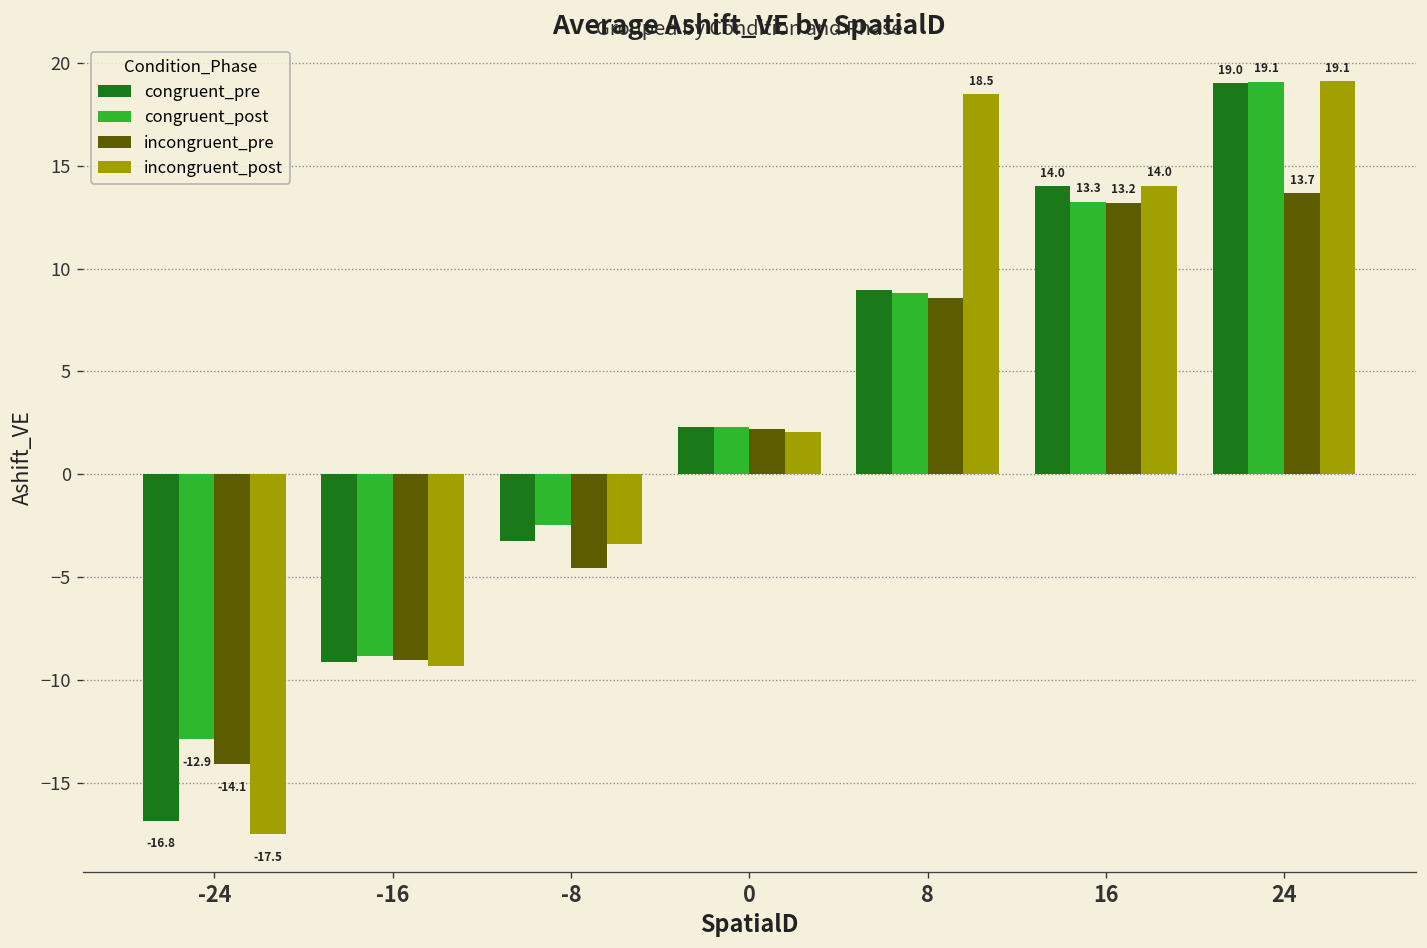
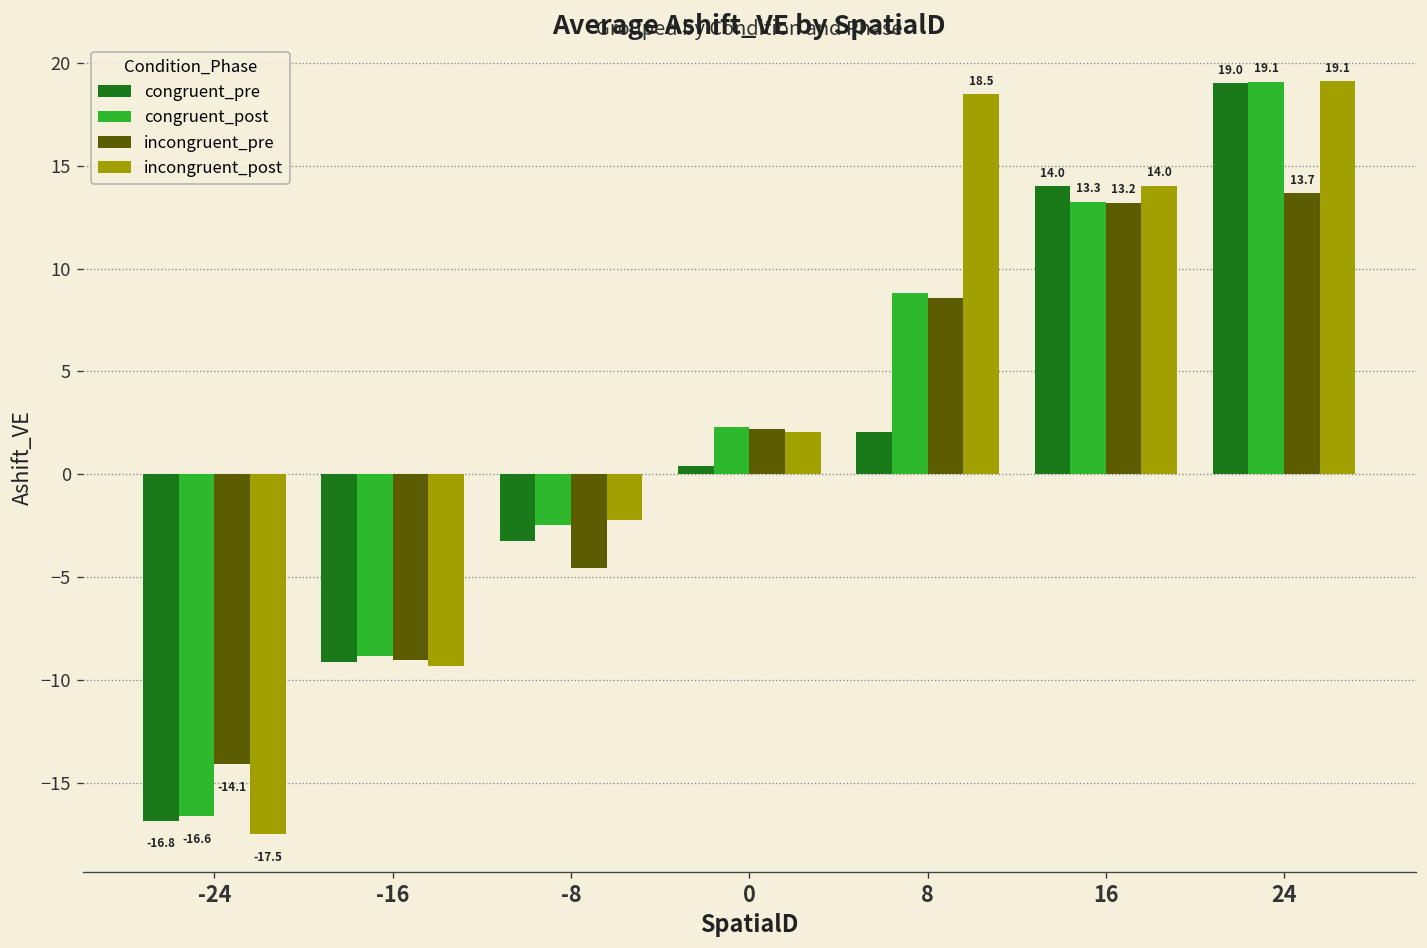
  {
    "congruent_pre": {
      "-16": -9.1,
      "-8": -3.2,
-     "0": 2.3,
-     "8": 9.0
+     "0": 0.4,
+     "8": 2.0
    },
    "congruent_post": {
-     "-24": -12.9,
+     "-24": -16.6,
      "16": 13.3,
      "24": 19.1
    },
    "incongruent_pre": {
      "-24": -14.1,
      "16": 13.2,
      "24": 13.7
    },
    "incongruent_post": {
      "-16": -9.3,
-     "-8": -3.4,
+     "-8": -2.2,
      "0": 2.0
    }
  }
